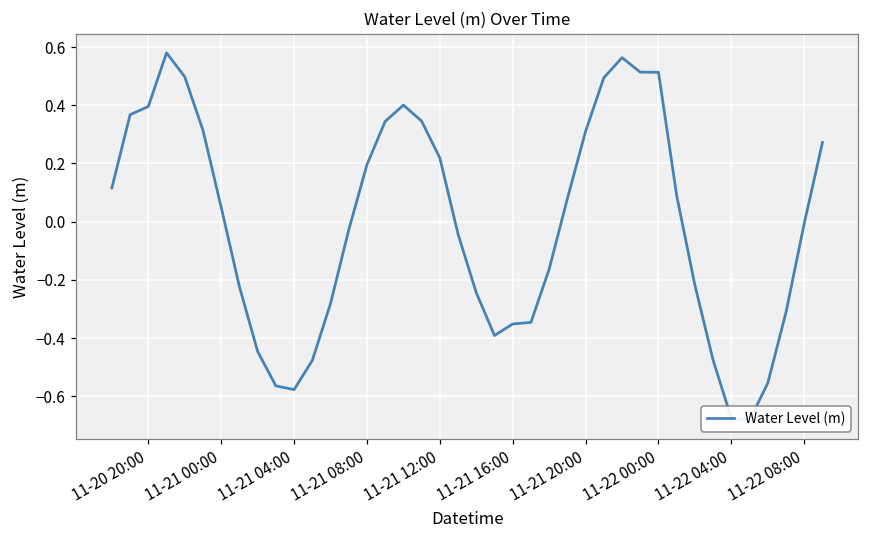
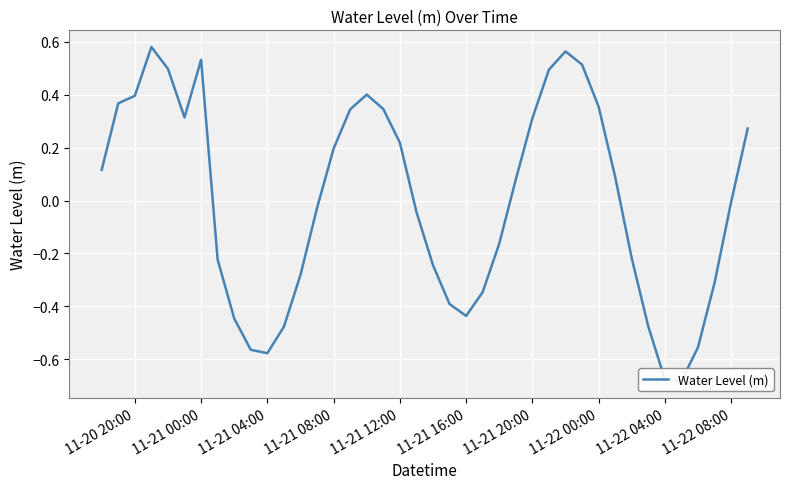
  {
    "11-20 20:00": 0.40,
-   "11-21 00:00": 0.05,
+   "11-21 00:00": 0.53,
    "11-21 04:00": -0.58,
    "11-21 08:00": 0.20,
    "11-21 12:00": 0.22,
-   "11-21 16:00": -0.35,
+   "11-21 16:00": -0.44,
    "11-21 20:00": 0.31,
-   "11-22 00:00": 0.51,
+   "11-22 00:00": 0.35,
    "11-22 08:00": -0.01
  }
